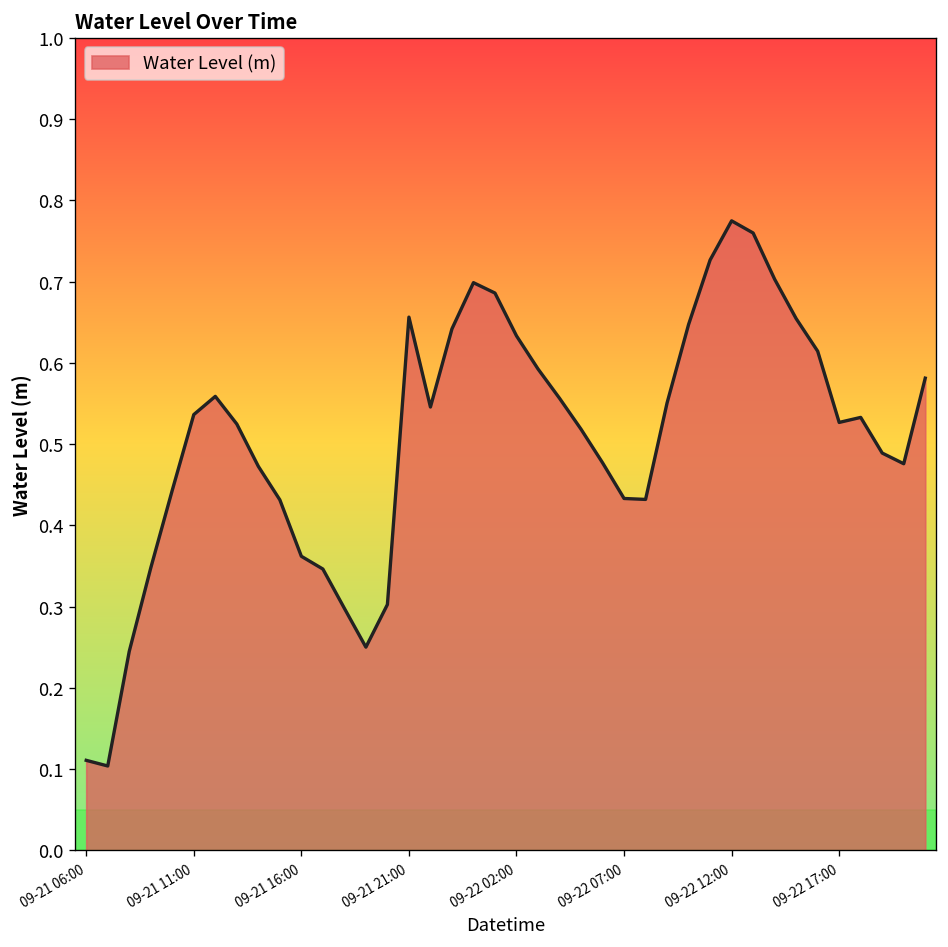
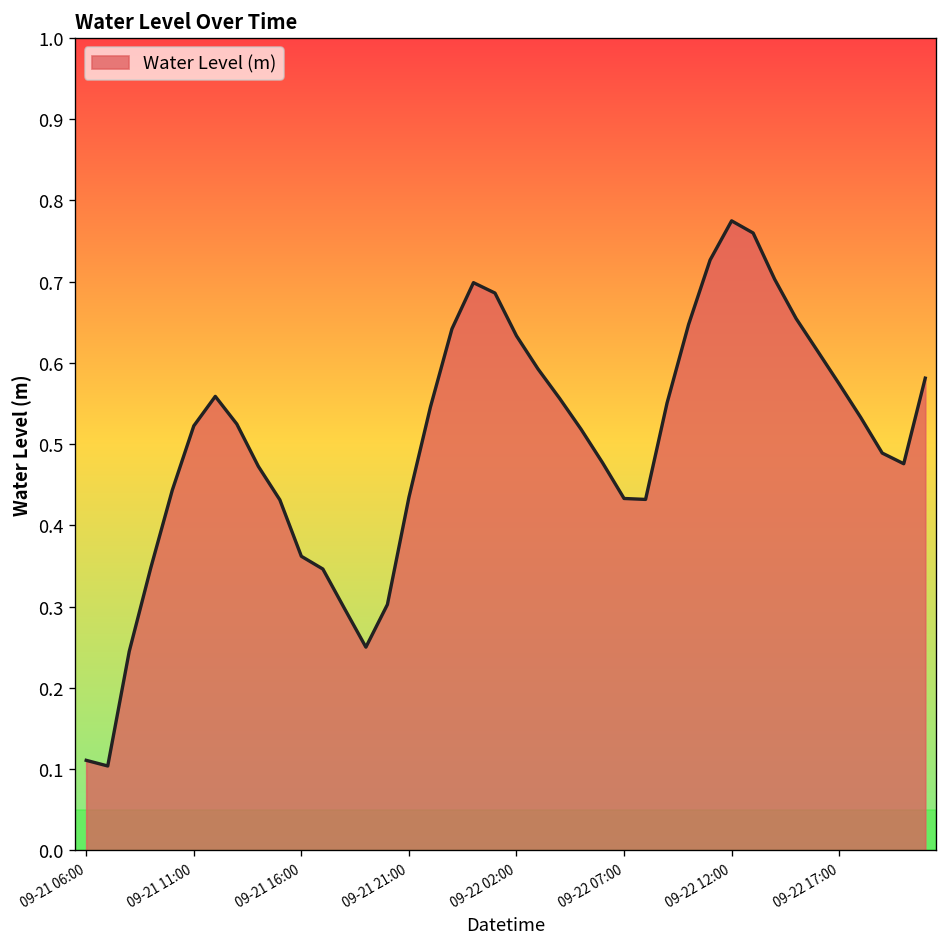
  {
    "09-21 06:00": 0.11,
-   "09-21 11:00": 0.54,
+   "09-21 11:00": 0.52,
    "09-21 16:00": 0.36,
-   "09-21 21:00": 0.66,
+   "09-21 21:00": 0.43,
    "09-22 02:00": 0.63,
    "09-22 07:00": 0.43,
    "09-22 12:00": 0.77,
-   "09-22 17:00": 0.53
+   "09-22 17:00": 0.57
  }
